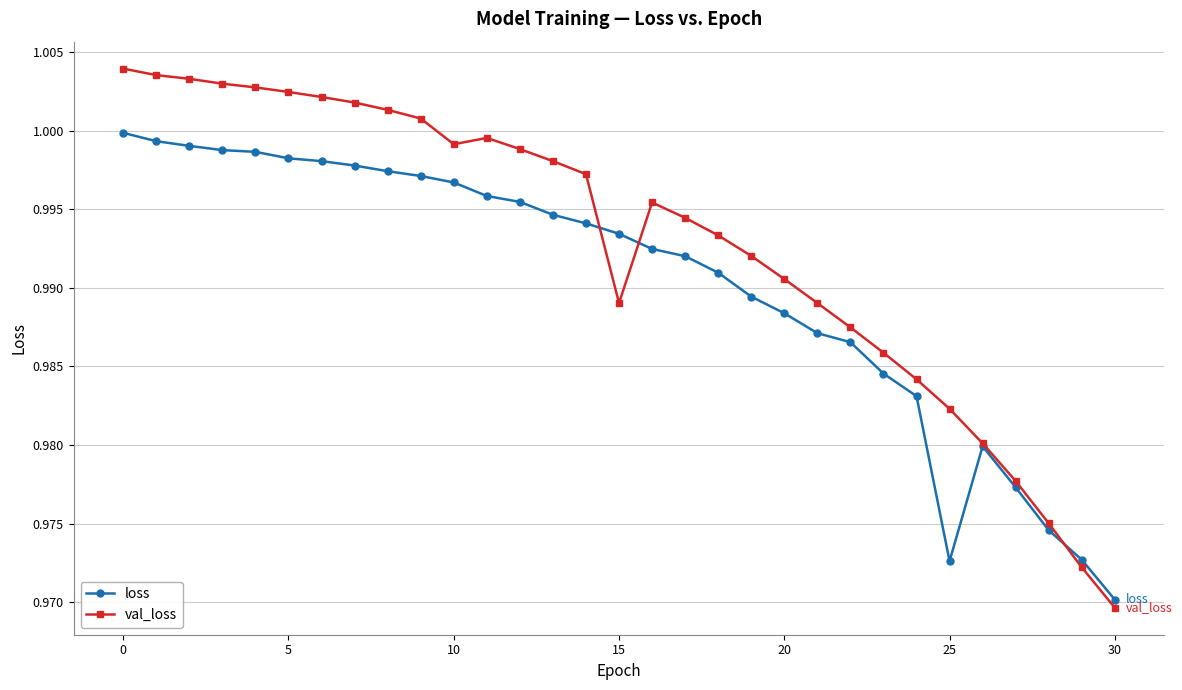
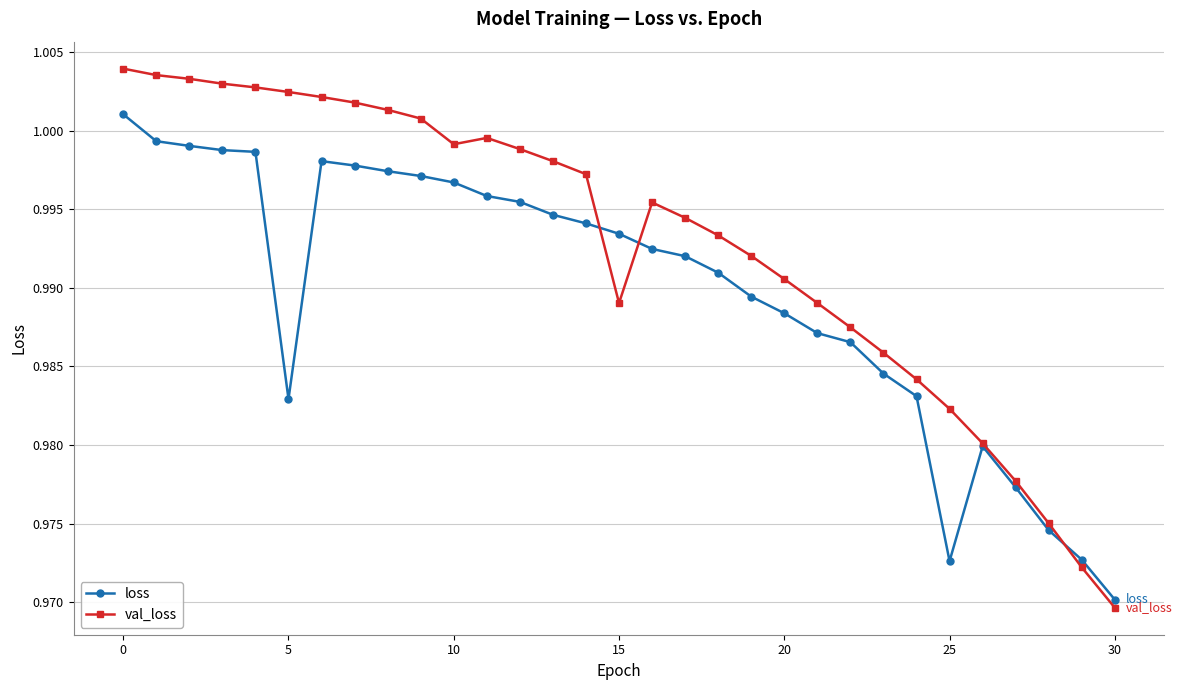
  {
    "loss": {
-     "0": 0.9999,
-     "5": 0.9982,
+     "0": 1.0010,
+     "5": 0.9829,
      "10": 0.9967,
      "15": 0.9934,
      "20": 0.9884,
      "25": 0.9726,
      "30": 0.9702
    },
    "val_loss": {
      "0": 1.0039,
      "5": 1.0025,
      "10": 0.9991,
      "15": 0.9890,
      "20": 0.9906,
      "25": 0.9823,
      "30": 0.9696
    }
  }
